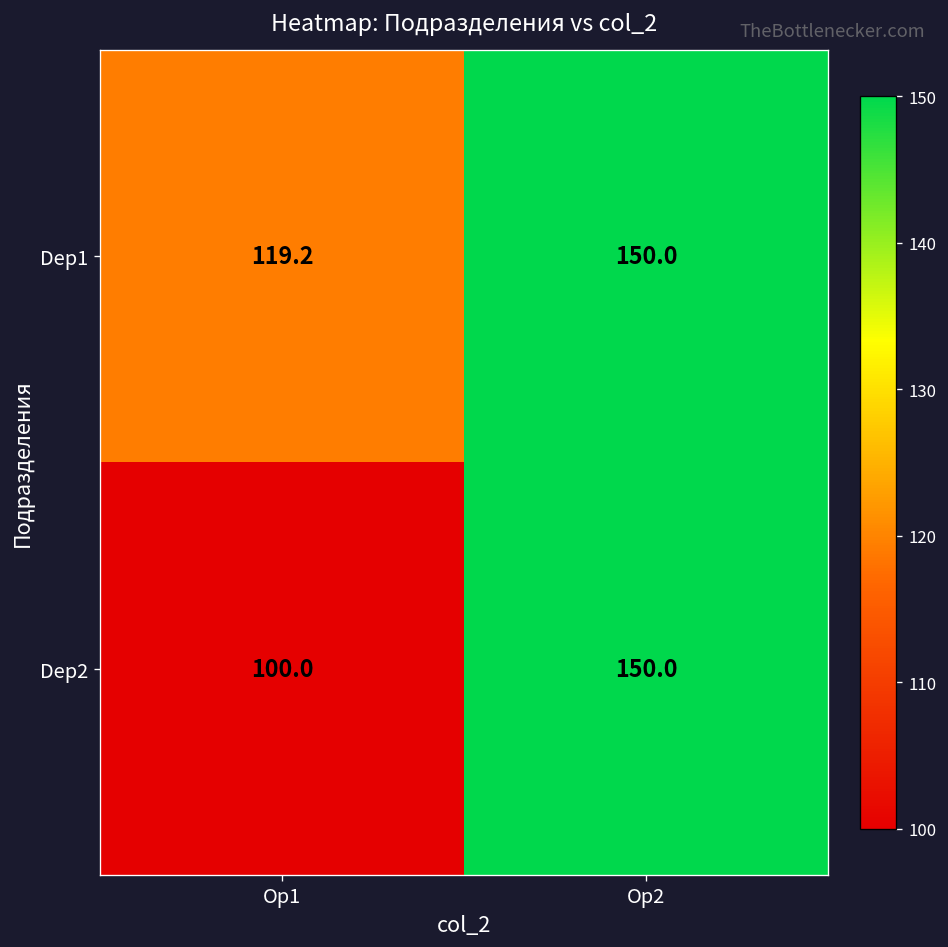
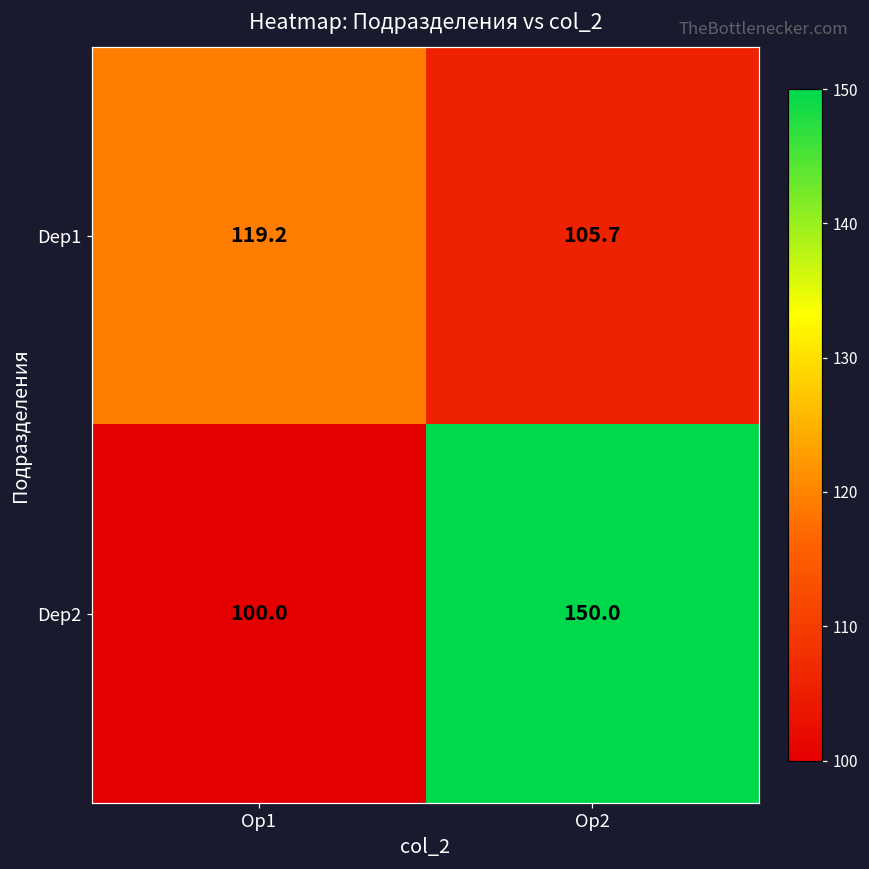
  {
    "Dep1": {
      "Op1": 119.2,
-     "Op2": 150.0
+     "Op2": 105.7
    },
    "Dep2": {
      "Op1": 100.0,
      "Op2": 150.0
    }
  }
